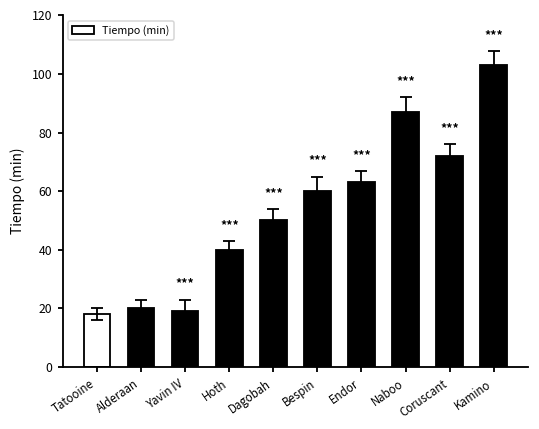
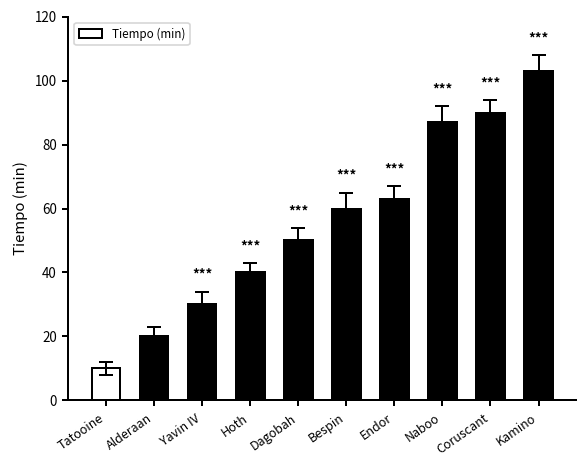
  {
    "Tiempo (min)": {
-     "Tatooine": 18,
+     "Tatooine": 10,
      "Alderaan": 20,
-     "Yavin IV": 19,
+     "Yavin IV": 30,
      "Hoth": 40,
      "Dagobah": 50,
      "Bespin": 60,
      "Endor": 63,
      "Naboo": 87,
-     "Coruscant": 72,
+     "Coruscant": 90,
      "Kamino": 103
    }
  }
